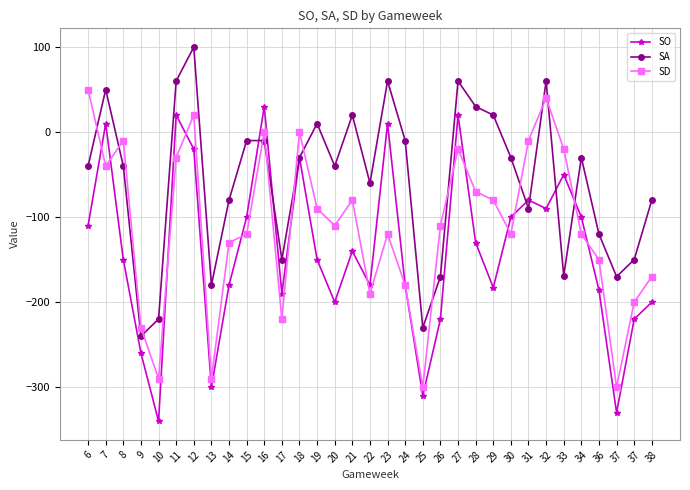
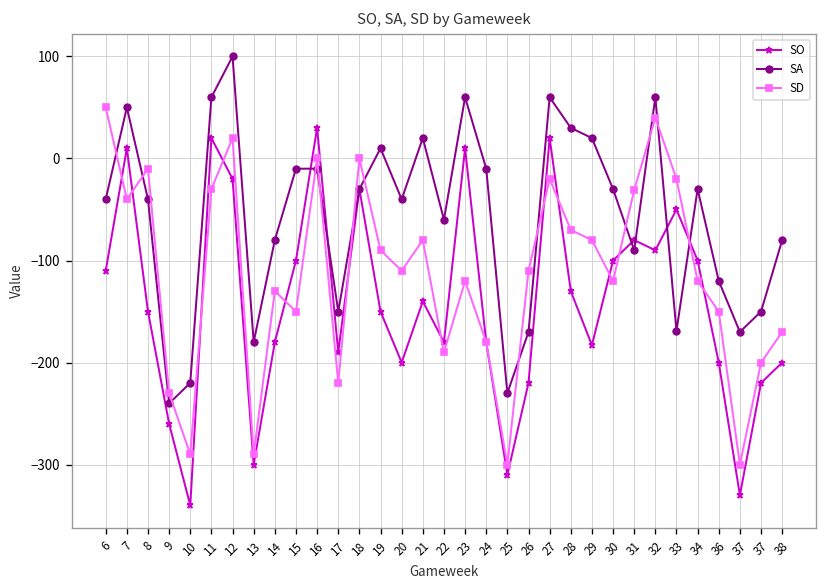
  {
    "SO": {
      "6": -110,
      "7": 10,
      "8": -150,
      "9": -260,
      "10": -340,
      "11": 20,
      "12": -20,
      "13": -300,
      "14": -180,
      "15": -100,
      "16": 30,
      "17": -190,
      "19": -150,
      "20": -200,
      "21": -140,
      "22": -180,
      "23": 10,
      "25": -310,
      "26": -220,
      "27": 20,
      "28": -130,
      "29": -180,
      "30": -100,
      "31": -80,
      "32": -90,
      "33": -50,
      "34": -100,
-     "36": -190,
+     "36": -200,
      "38": -200
    },
    "SA": {
      "6": -40,
      "7": 50,
      "8": -40,
      "9": -240,
      "10": -220,
      "11": 60,
      "12": 100,
      "13": -180,
      "14": -80,
      "15": -10,
      "16": -10,
      "17": -150,
      "19": 10,
      "20": -40,
      "21": 20,
      "22": -60,
      "23": 60,
      "24": -10,
      "25": -230,
      "26": -170,
      "27": 60,
      "28": 30,
      "29": 20,
      "30": -30,
      "31": -90,
      "32": 60,
      "33": -170,
      "34": -30,
      "36": -120,
      "38": -80
    },
    "SD": {
      "6": 50,
      "7": -40,
      "8": -10,
      "9": -230,
      "10": -290,
      "11": -30,
      "12": 20,
      "13": -290,
      "14": -130,
-     "15": -120,
+     "15": -150,
      "16": 0,
      "17": -220,
      "18": 0,
      "19": -90,
      "20": -110,
      "21": -80,
      "22": -190,
      "23": -120,
      "25": -300,
      "26": -110,
      "27": -20,
      "28": -70,
      "29": -80,
      "30": -120,
-     "31": -10,
+     "31": -30,
      "32": 40,
      "33": -20,
      "34": -120,
      "36": -150,
      "38": -170
    }
  }
